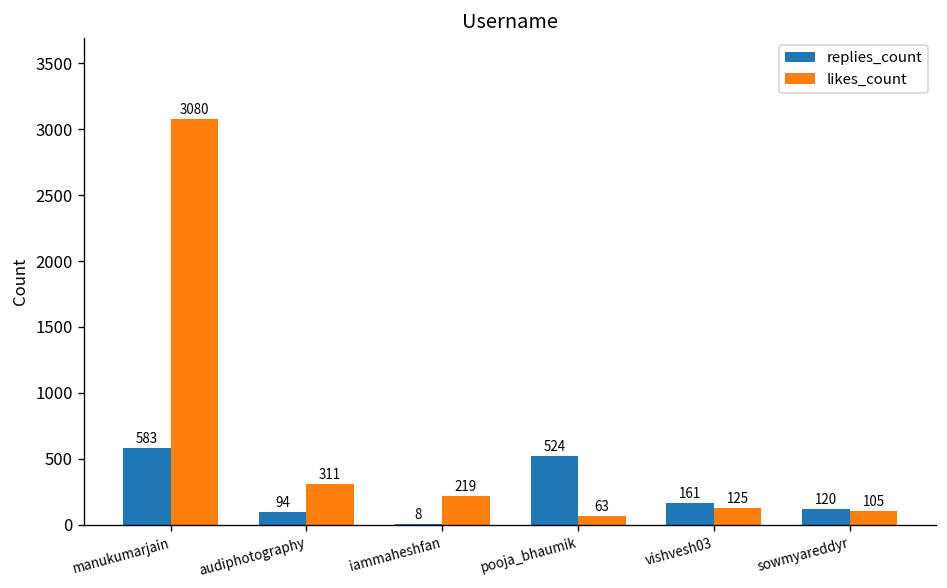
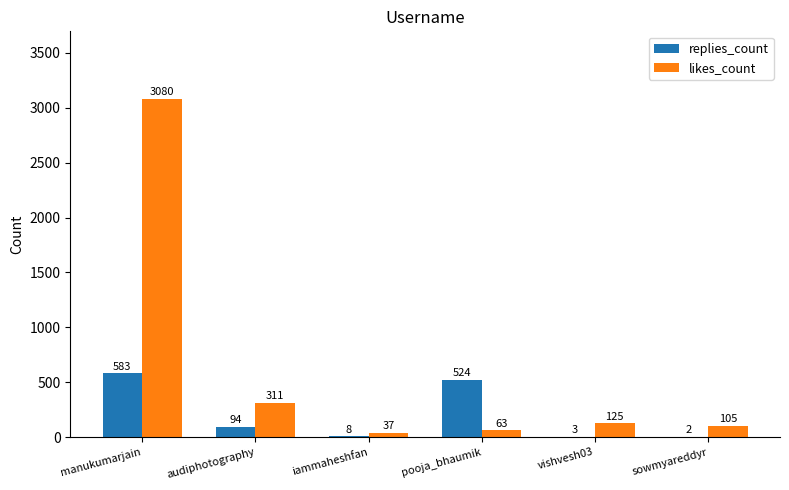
  {
    "replies_count": {
      "manukumarjain": 583,
      "audiphotography": 94,
      "iammaheshfan": 8,
      "pooja_bhaumik": 524,
-     "vishvesh03": 161,
-     "sowmyareddyr": 120
+     "vishvesh03": 3,
+     "sowmyareddyr": 2
    },
    "likes_count": {
      "manukumarjain": 3080,
      "audiphotography": 311,
-     "iammaheshfan": 219,
+     "iammaheshfan": 37,
      "pooja_bhaumik": 63,
      "vishvesh03": 125,
      "sowmyareddyr": 105
    }
  }
